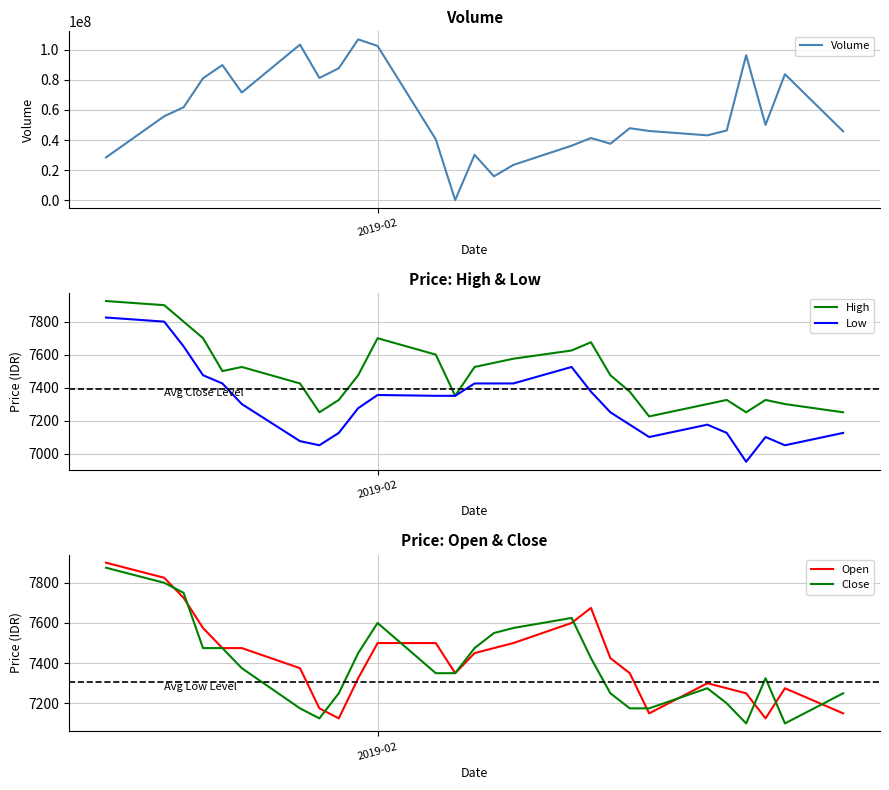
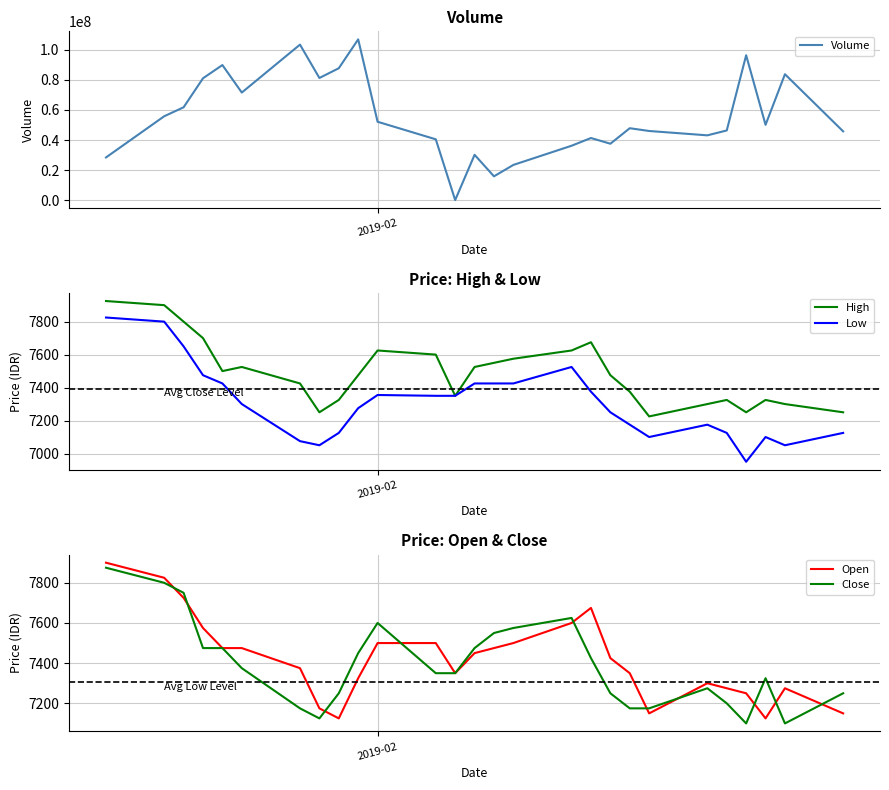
  {
    "Volume": {
-     "2019-02": 103000000
+     "2019-02": 52000000
    },
    "Price: High & Low": {
      "High": {
-       "2019-02": 7700
+       "2019-02": 7630
      },
      "Low": {
        "2019-02": 7360
      }
    },
    "Price: Open & Close": {
      "Open": {
        "2019-02": 7500
      },
      "Close": {
        "2019-02": 7600
      }
    }
  }
